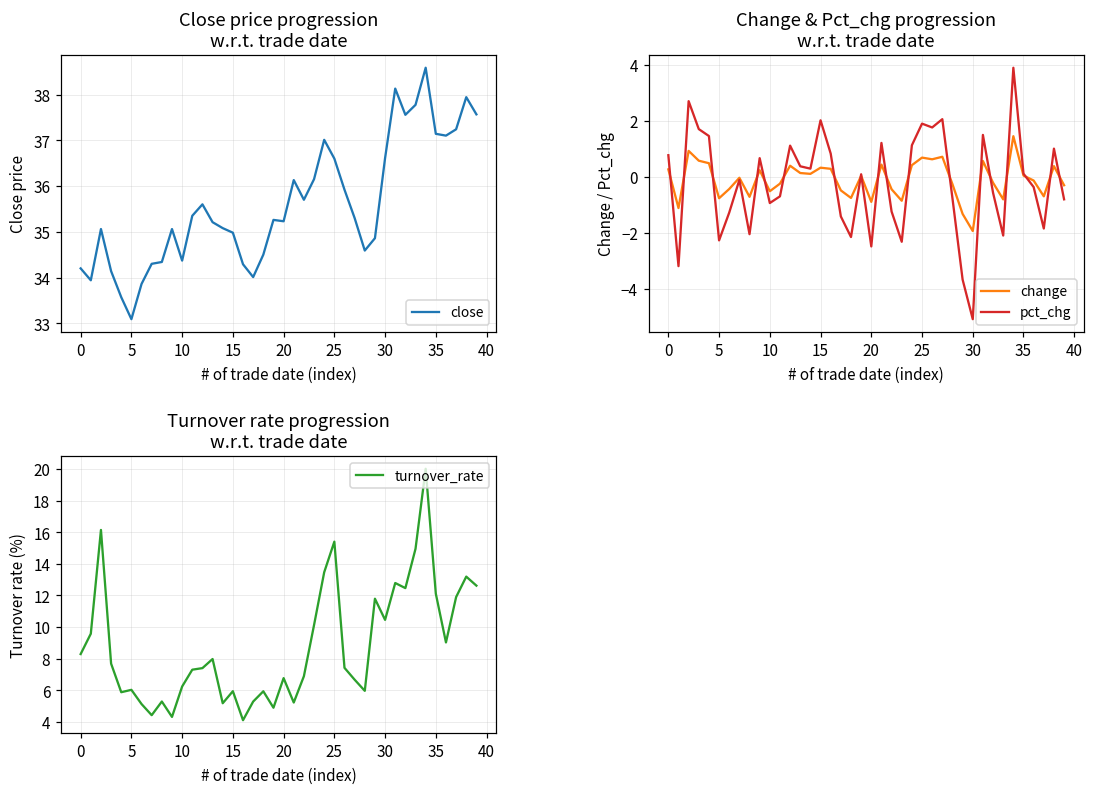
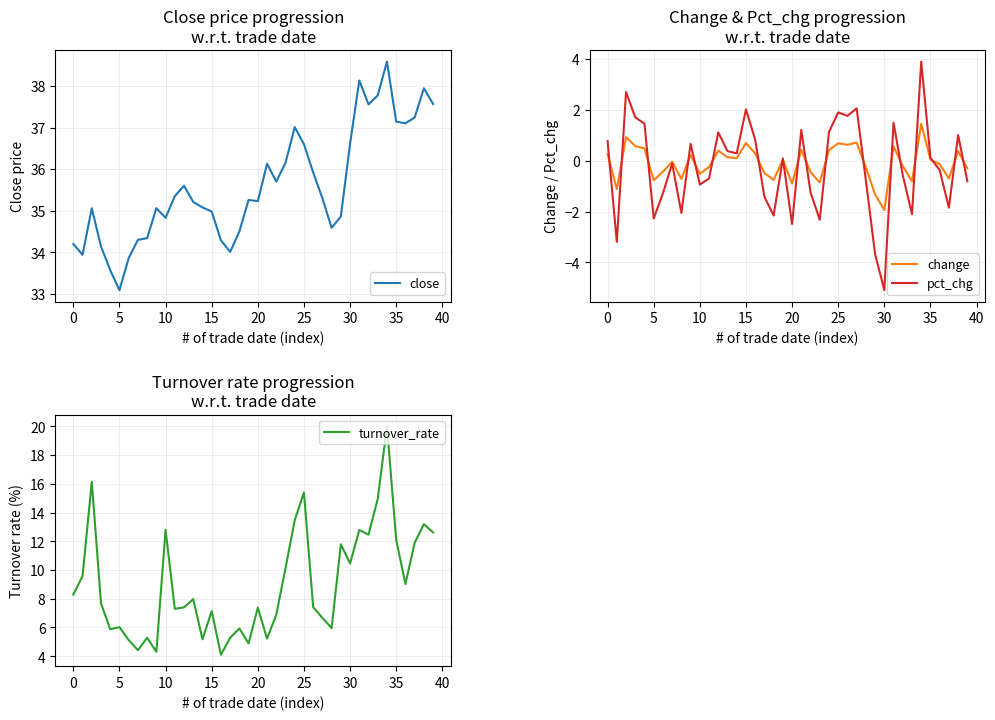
  {
    "Close price progression w.r.t. trade date": {
      "0": 34.2,
      "5": 33.1,
-     "10": 34.4,
+     "10": 34.8,
      "15": 35.0,
      "20": 35.2,
      "25": 36.6,
      "30": 36.6,
      "35": 37.1
    },
    "Change & Pct_chg progression w.r.t. trade date": {
      "change": {
        "0": 0.3,
        "5": -0.8,
        "10": -0.5,
-       "15": 0.3,
+       "15": 0.7,
        "20": -0.9,
        "25": 0.7,
        "30": -1.9
      },
      "pct_chg": {
        "0": 0.8,
        "5": -2.3,
        "10": -0.9,
        "15": 2.0,
        "20": -2.5,
        "25": 1.9,
        "30": -5.1
      }
    },
    "Turnover rate progression w.r.t. trade date": {
      "0": 8.3,
      "5": 6.0,
-     "10": 6.2,
-     "15": 5.9,
-     "20": 6.8,
+     "10": 12.8,
+     "15": 7.1,
+     "20": 7.4,
      "25": 15.4,
      "30": 10.5,
      "35": 12.1
    }
  }
